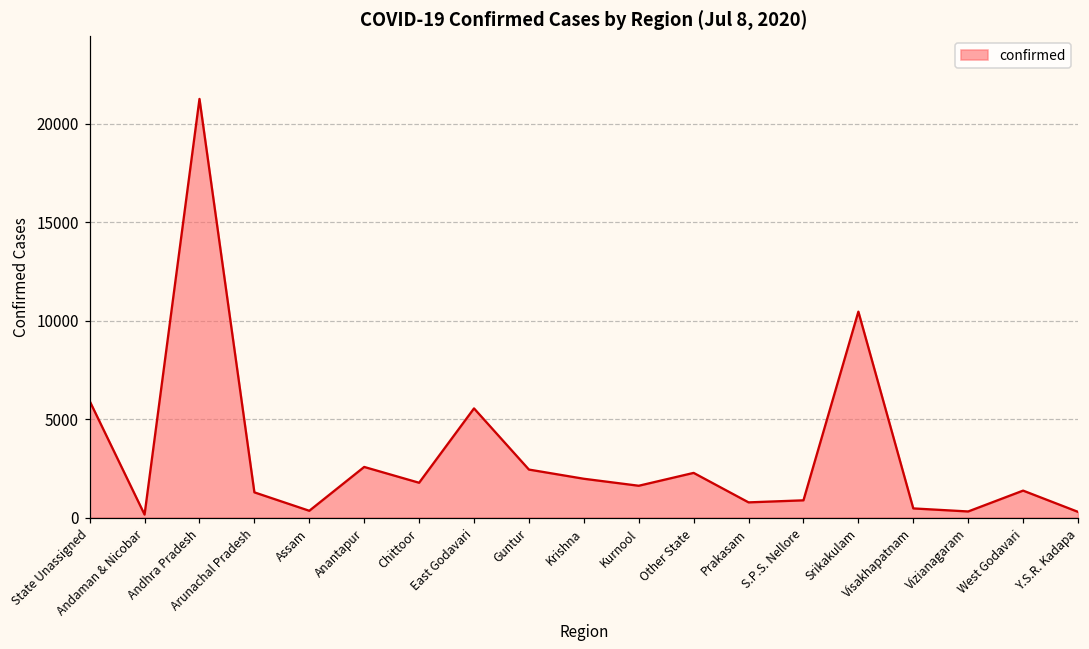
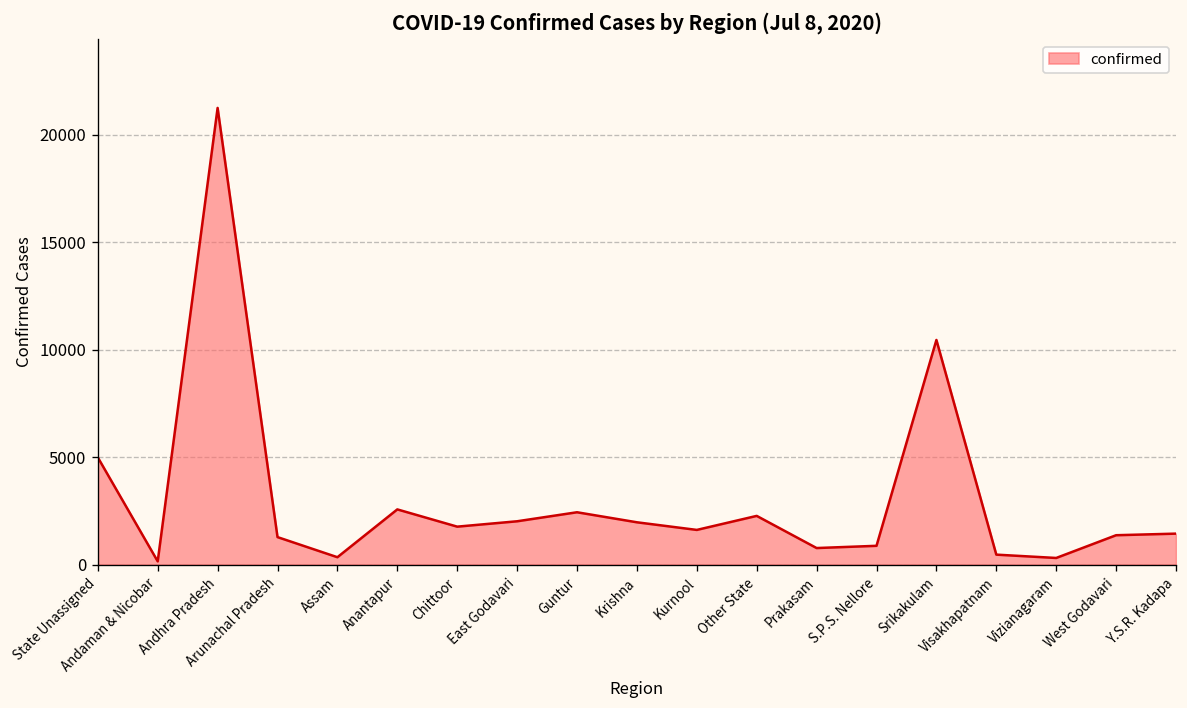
  {
-   "State Unassigned": 5900,
+   "State Unassigned": 5000,
    "Andaman & Nicobar": 100,
    "Andhra Pradesh": 21300,
    "Arunachal Pradesh": 1300,
    "Assam": 300,
    "Anantapur": 2600,
    "Chittoor": 1800,
-   "East Godavari": 5500,
+   "East Godavari": 2000,
    "Guntur": 2400,
    "Krishna": 2000,
    "Kurnool": 1600,
    "Other State": 2300,
    "Prakasam": 800,
    "S.P.S. Nellore": 900,
    "Srikakulam": 10500,
    "Visakhapatnam": 500,
    "Vizianagaram": 300,
    "West Godavari": 1400,
-   "Y.S.R. Kadapa": 300
+   "Y.S.R. Kadapa": 1400
  }
